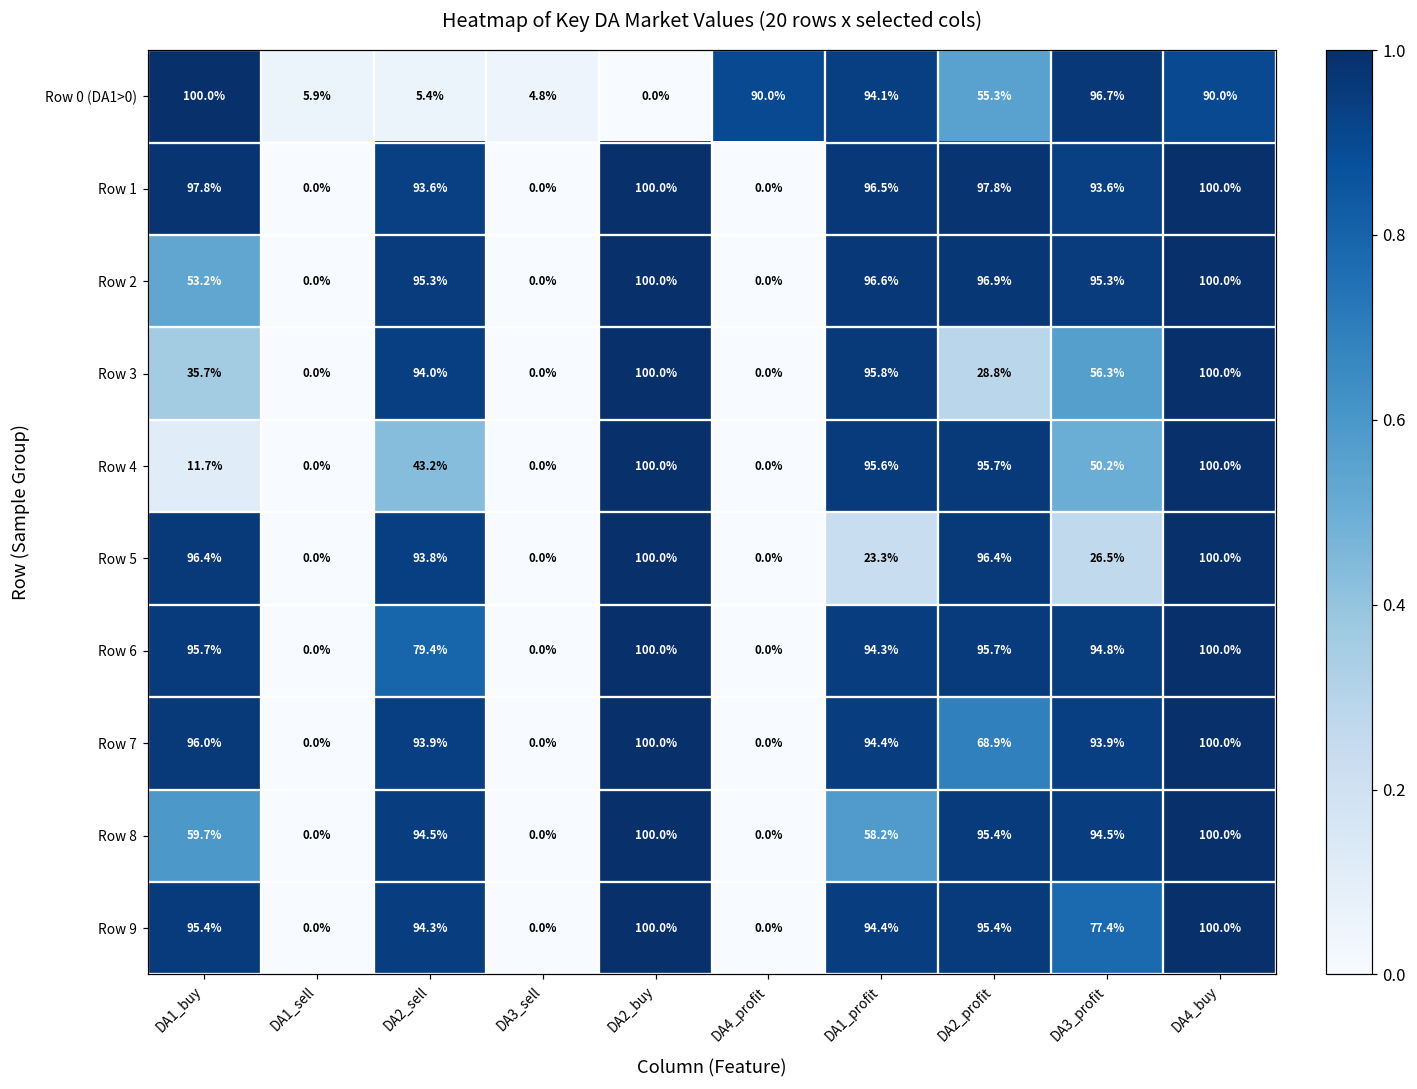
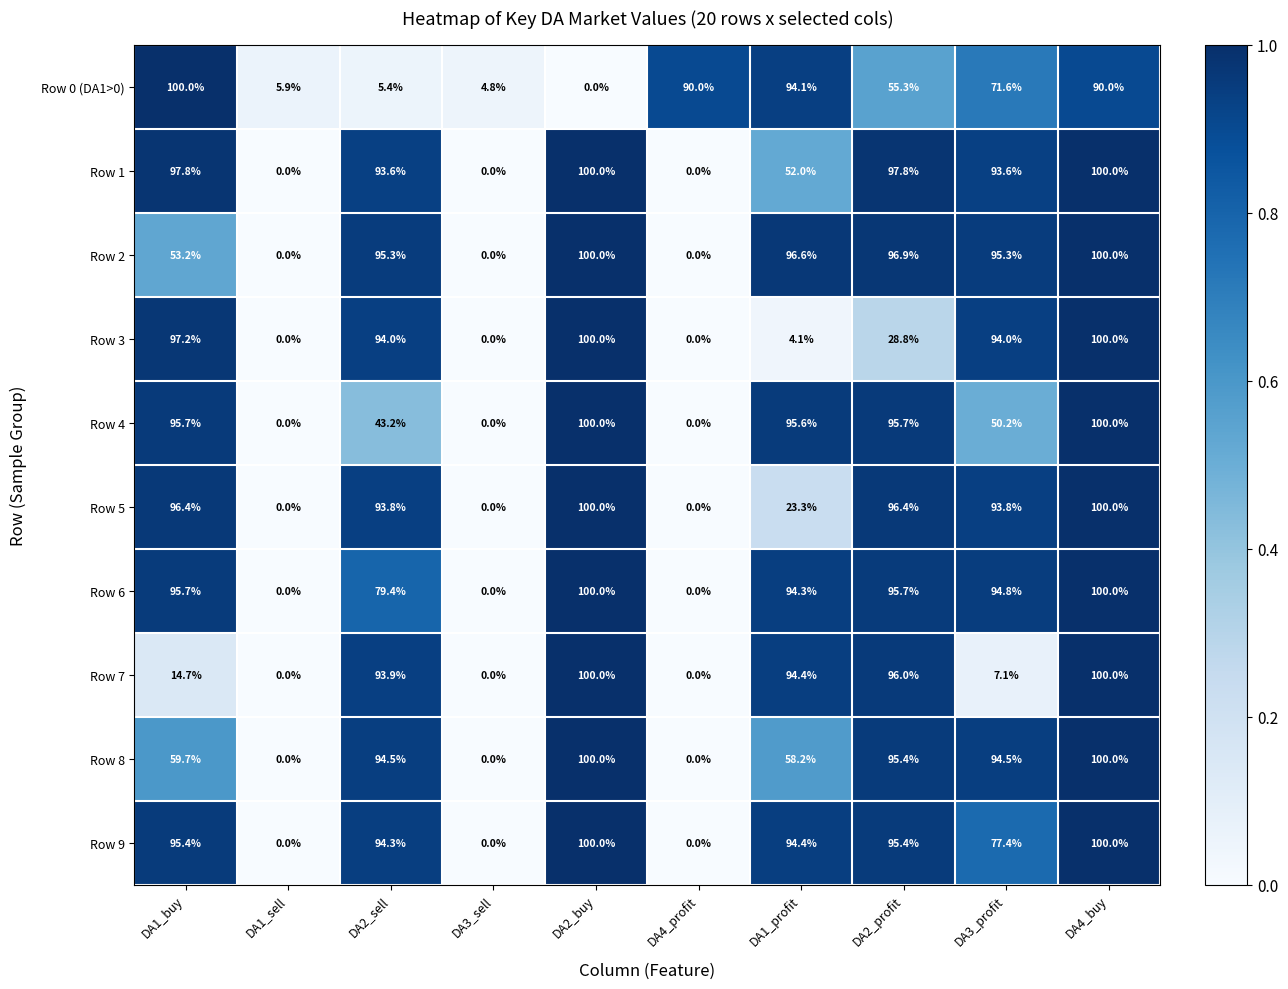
  {
    "Row 0 (DA1>0)": {
      "DA1_buy": "100.0%",
      "DA1_sell": "5.9%",
      "DA2_sell": "5.4%",
      "DA3_sell": "4.8%",
      "DA2_buy": "0.0%",
      "DA4_profit": "90.0%",
      "DA1_profit": "94.1%",
      "DA2_profit": "55.3%",
-     "DA3_profit": "96.7%",
+     "DA3_profit": "71.6%",
      "DA4_buy": "90.0%"
    },
    "Row 1": {
      "DA1_buy": "97.8%",
      "DA1_sell": "0.0%",
      "DA2_sell": "93.6%",
      "DA3_sell": "0.0%",
      "DA2_buy": "100.0%",
      "DA4_profit": "0.0%",
-     "DA1_profit": "96.5%",
+     "DA1_profit": "52.0%",
      "DA2_profit": "97.8%",
      "DA3_profit": "93.6%",
      "DA4_buy": "100.0%"
    },
    "Row 2": {
      "DA1_buy": "53.2%",
      "DA1_sell": "0.0%",
      "DA2_sell": "95.3%",
      "DA3_sell": "0.0%",
      "DA2_buy": "100.0%",
      "DA4_profit": "0.0%",
      "DA1_profit": "96.6%",
      "DA2_profit": "96.9%",
      "DA3_profit": "95.3%",
      "DA4_buy": "100.0%"
    },
    "Row 3": {
-     "DA1_buy": "35.7%",
+     "DA1_buy": "97.2%",
      "DA1_sell": "0.0%",
      "DA2_sell": "94.0%",
      "DA3_sell": "0.0%",
      "DA2_buy": "100.0%",
      "DA4_profit": "0.0%",
-     "DA1_profit": "95.8%",
+     "DA1_profit": "4.1%",
      "DA2_profit": "28.8%",
-     "DA3_profit": "56.3%",
+     "DA3_profit": "94.0%",
      "DA4_buy": "100.0%"
    },
    "Row 4": {
-     "DA1_buy": "11.7%",
+     "DA1_buy": "95.7%",
      "DA1_sell": "0.0%",
      "DA2_sell": "43.2%",
      "DA3_sell": "0.0%",
      "DA2_buy": "100.0%",
      "DA4_profit": "0.0%",
      "DA1_profit": "95.6%",
      "DA2_profit": "95.7%",
      "DA3_profit": "50.2%",
      "DA4_buy": "100.0%"
    },
    "Row 5": {
      "DA1_buy": "96.4%",
      "DA1_sell": "0.0%",
      "DA2_sell": "93.8%",
      "DA3_sell": "0.0%",
      "DA2_buy": "100.0%",
      "DA4_profit": "0.0%",
      "DA1_profit": "23.3%",
      "DA2_profit": "96.4%",
-     "DA3_profit": "26.5%",
+     "DA3_profit": "93.8%",
      "DA4_buy": "100.0%"
    },
    "Row 6": {
      "DA1_buy": "95.7%",
      "DA1_sell": "0.0%",
      "DA2_sell": "79.4%",
      "DA3_sell": "0.0%",
      "DA2_buy": "100.0%",
      "DA4_profit": "0.0%",
      "DA1_profit": "94.3%",
      "DA2_profit": "95.7%",
      "DA3_profit": "94.8%",
      "DA4_buy": "100.0%"
    },
    "Row 7": {
-     "DA1_buy": "96.0%",
+     "DA1_buy": "14.7%",
      "DA1_sell": "0.0%",
      "DA2_sell": "93.9%",
      "DA3_sell": "0.0%",
      "DA2_buy": "100.0%",
      "DA4_profit": "0.0%",
      "DA1_profit": "94.4%",
-     "DA2_profit": "68.9%",
-     "DA3_profit": "93.9%",
+     "DA2_profit": "96.0%",
+     "DA3_profit": "7.1%",
      "DA4_buy": "100.0%"
    },
    "Row 8": {
      "DA1_buy": "59.7%",
      "DA1_sell": "0.0%",
      "DA2_sell": "94.5%",
      "DA3_sell": "0.0%",
      "DA2_buy": "100.0%",
      "DA4_profit": "0.0%",
      "DA1_profit": "58.2%",
      "DA2_profit": "95.4%",
      "DA3_profit": "94.5%",
      "DA4_buy": "100.0%"
    },
    "Row 9": {
      "DA1_buy": "95.4%",
      "DA1_sell": "0.0%",
      "DA2_sell": "94.3%",
      "DA3_sell": "0.0%",
      "DA2_buy": "100.0%",
      "DA4_profit": "0.0%",
      "DA1_profit": "94.4%",
      "DA2_profit": "95.4%",
      "DA3_profit": "77.4%",
      "DA4_buy": "100.0%"
    }
  }
